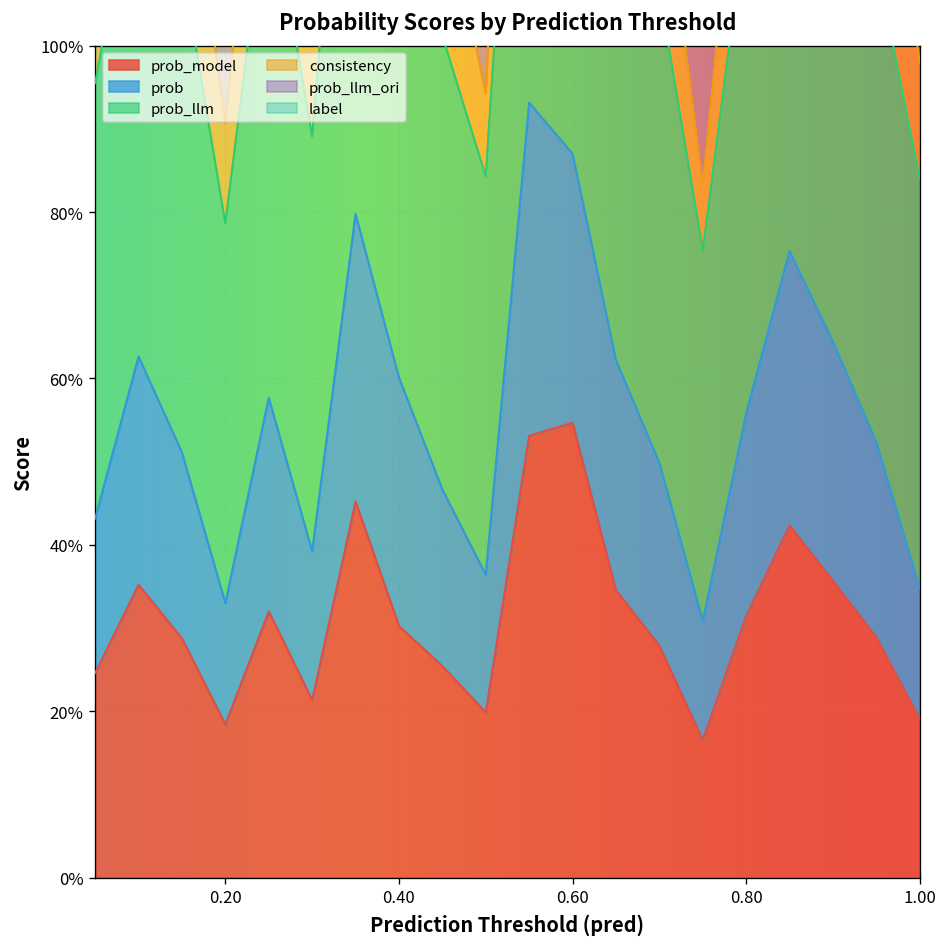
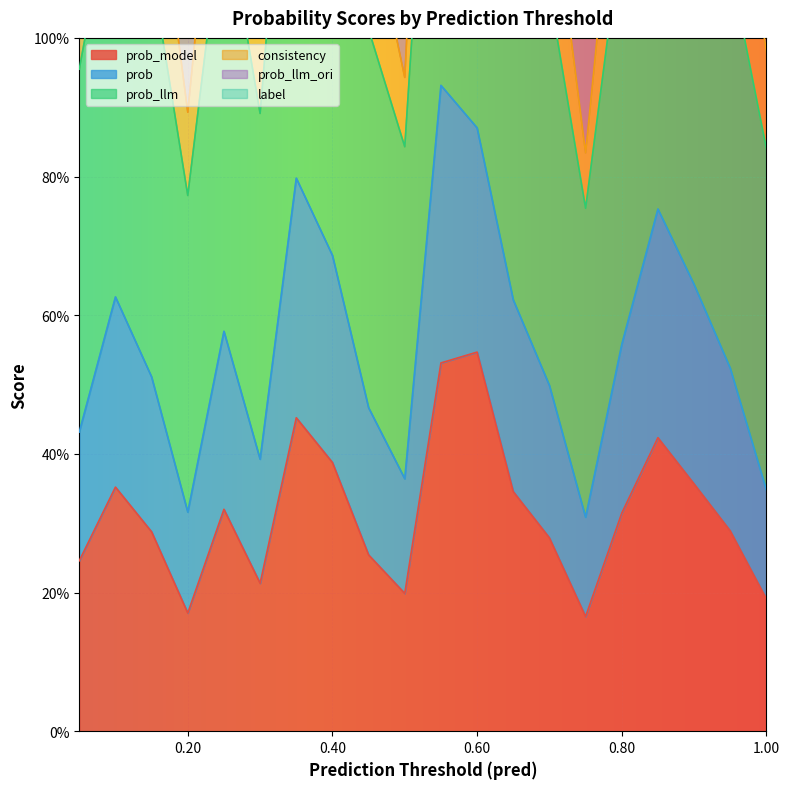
  {
    "prob_model": {
-     "0.20": "18%",
-     "0.40": "30%",
+     "0.20": "17%",
+     "0.40": "39%",
      "0.60": "55%",
      "0.80": "31%",
      "1.00": "19%"
    },
    "prob": {
      "0.20": "15%",
      "0.40": "30%",
      "0.60": "32%",
      "0.80": "24%",
      "1.00": "16%"
    },
    "consistency": {
      "1.00": "14%"
    }
  }
